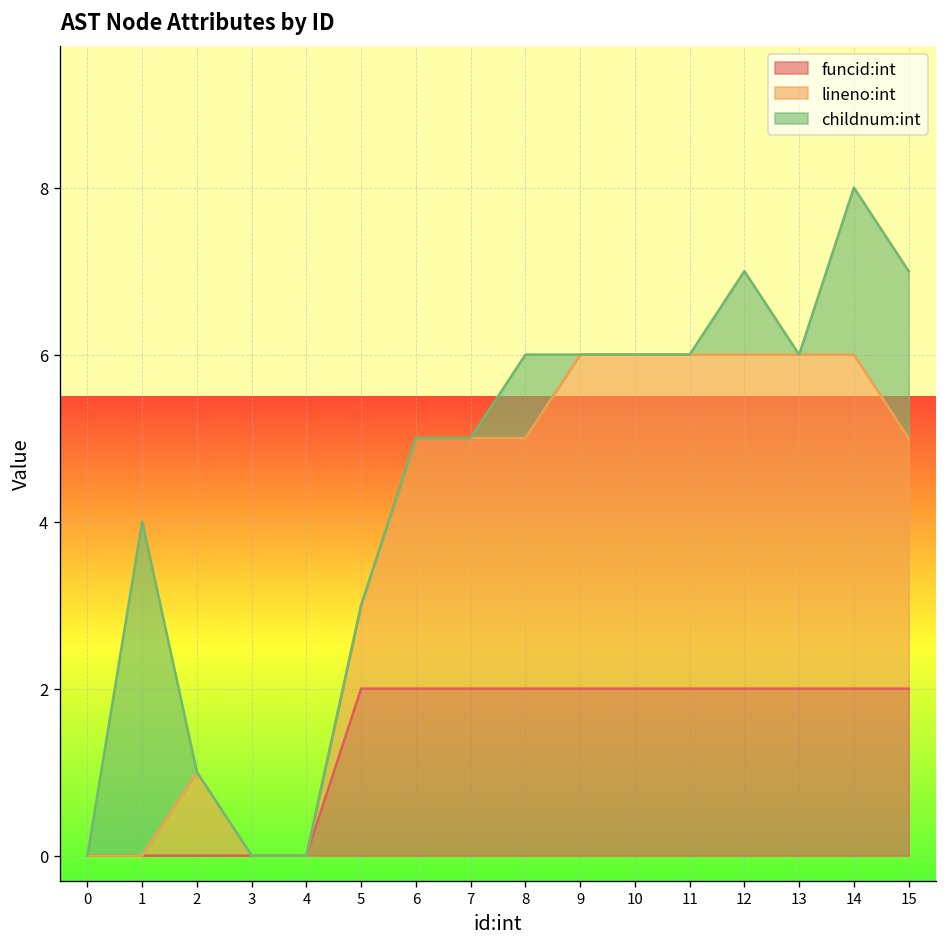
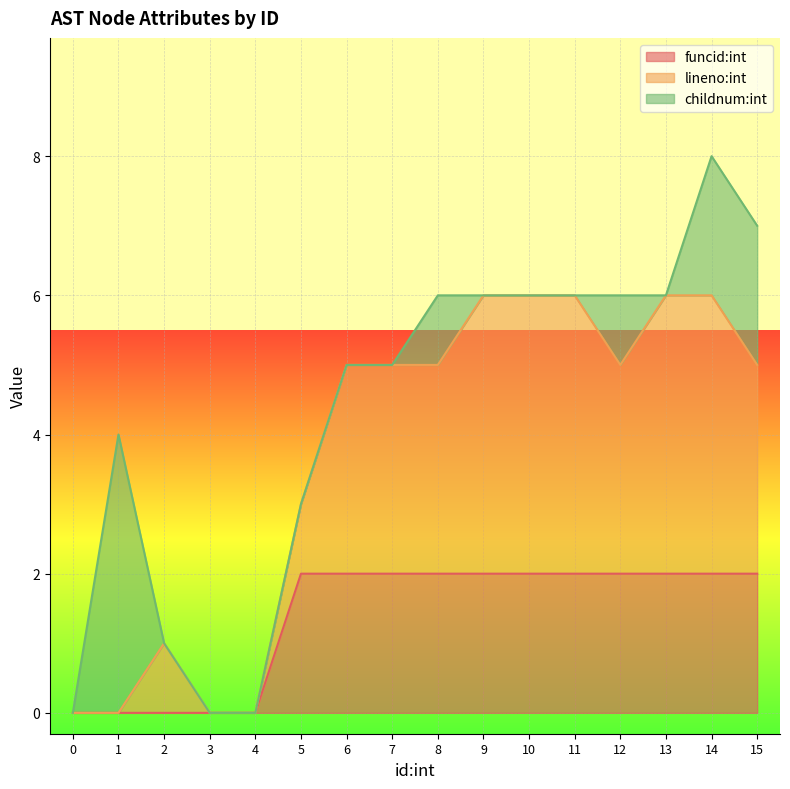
  {
    "funcid:int": {
      "2": 0,
      "5": 2,
      "6": 2,
      "7": 2,
      "8": 2,
      "9": 2,
      "10": 2,
      "11": 2,
      "12": 2,
      "13": 2,
      "14": 2,
      "15": 2
    },
    "lineno:int": {
      "8": 5,
-     "12": 4,
+     "12": 3,
      "14": 6,
      "15": 5
    },
    "childnum:int": {
      "1": 4,
      "8": 6,
      "14": 8,
      "15": 7
    }
  }
